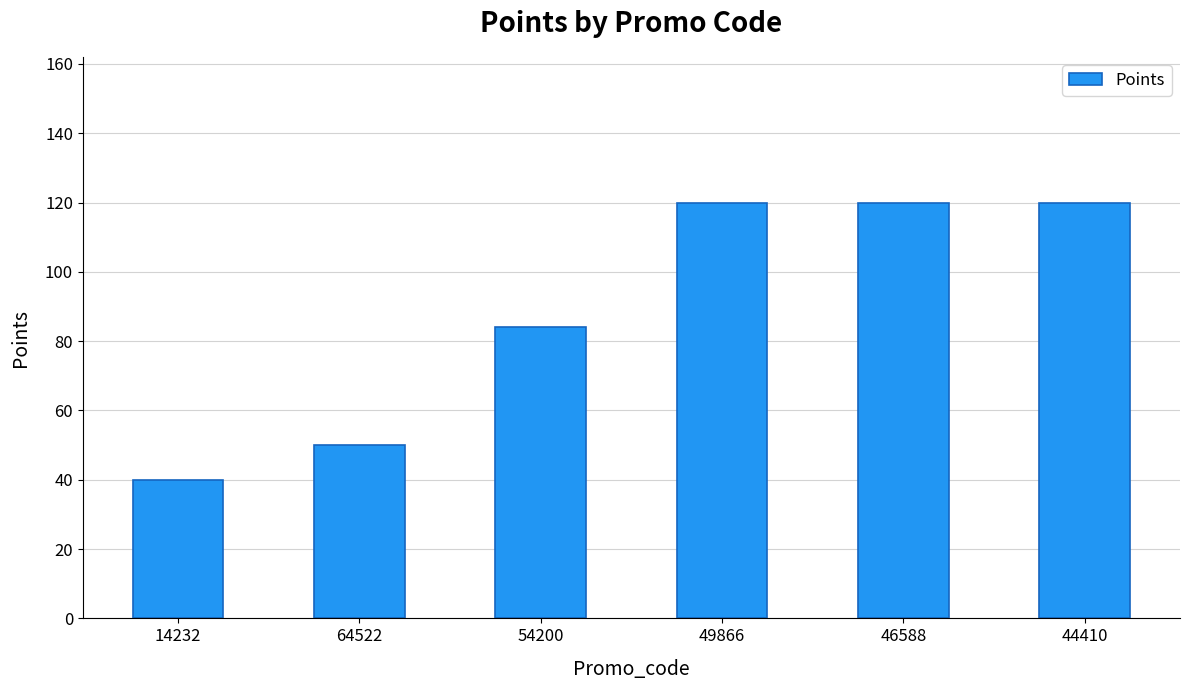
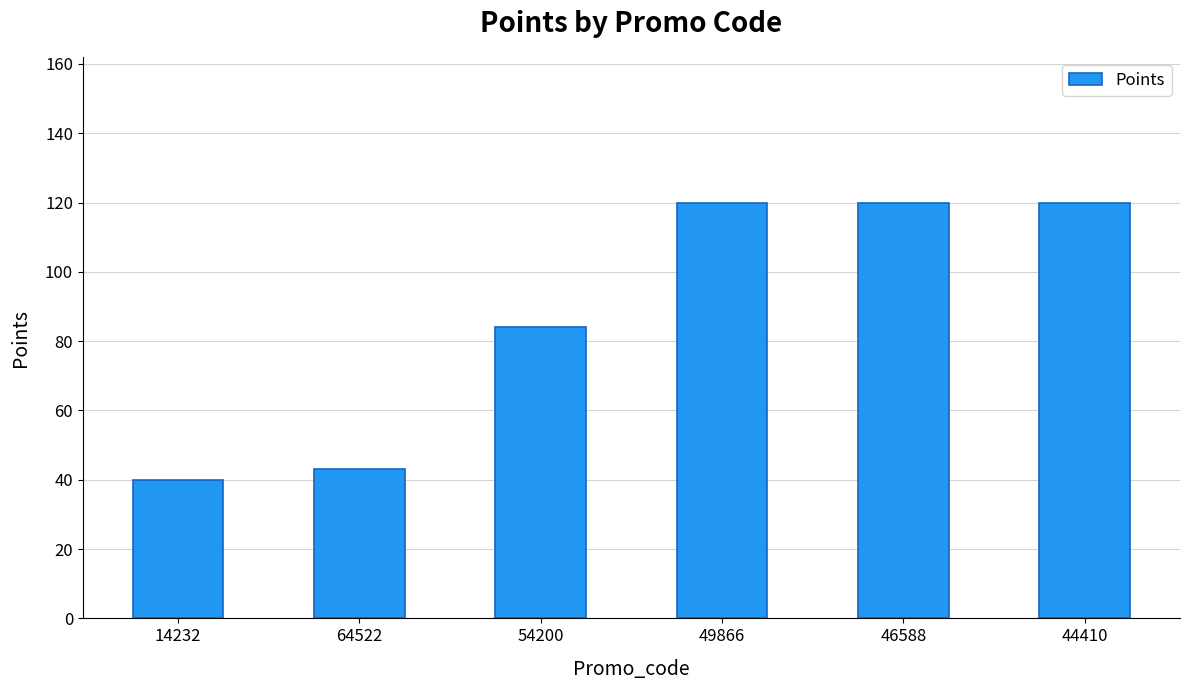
  {
    "14232": 40,
-   "64522": 50,
+   "64522": 43,
    "54200": 84,
    "49866": 120,
    "46588": 120,
    "44410": 120
  }
